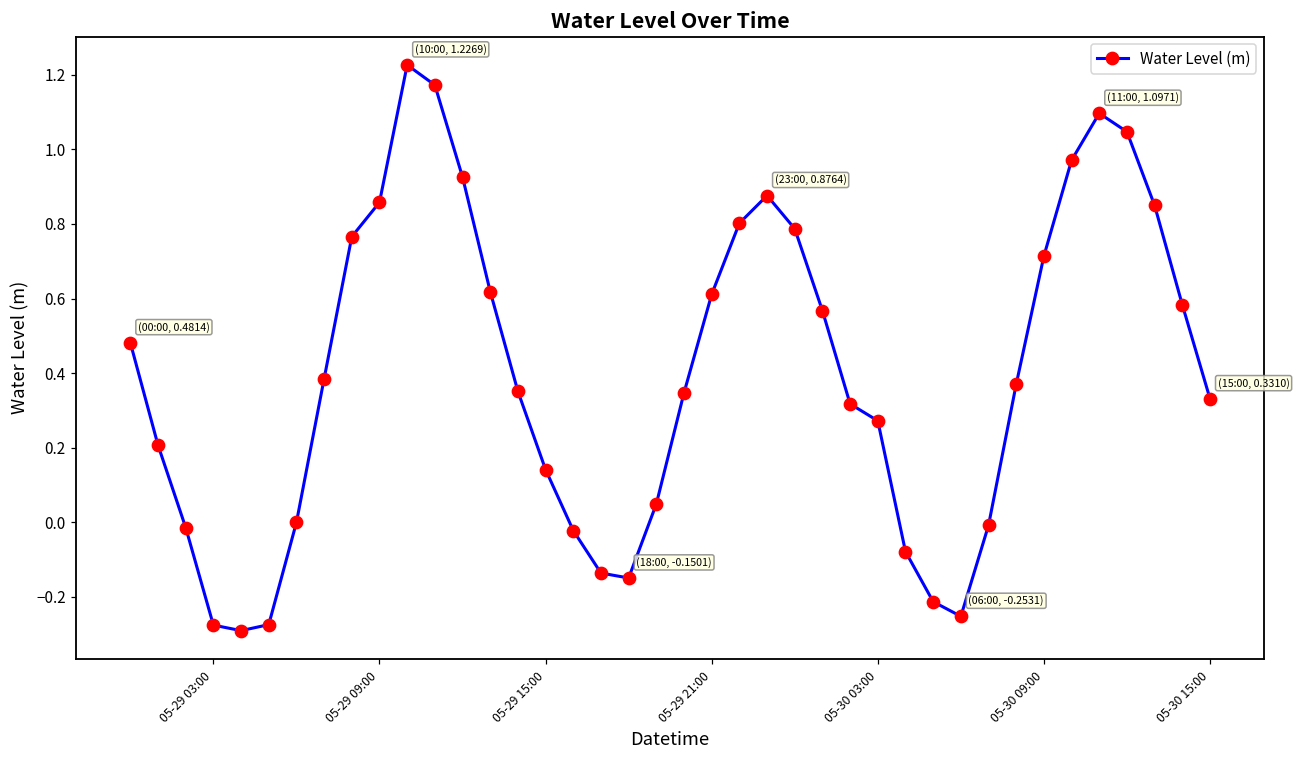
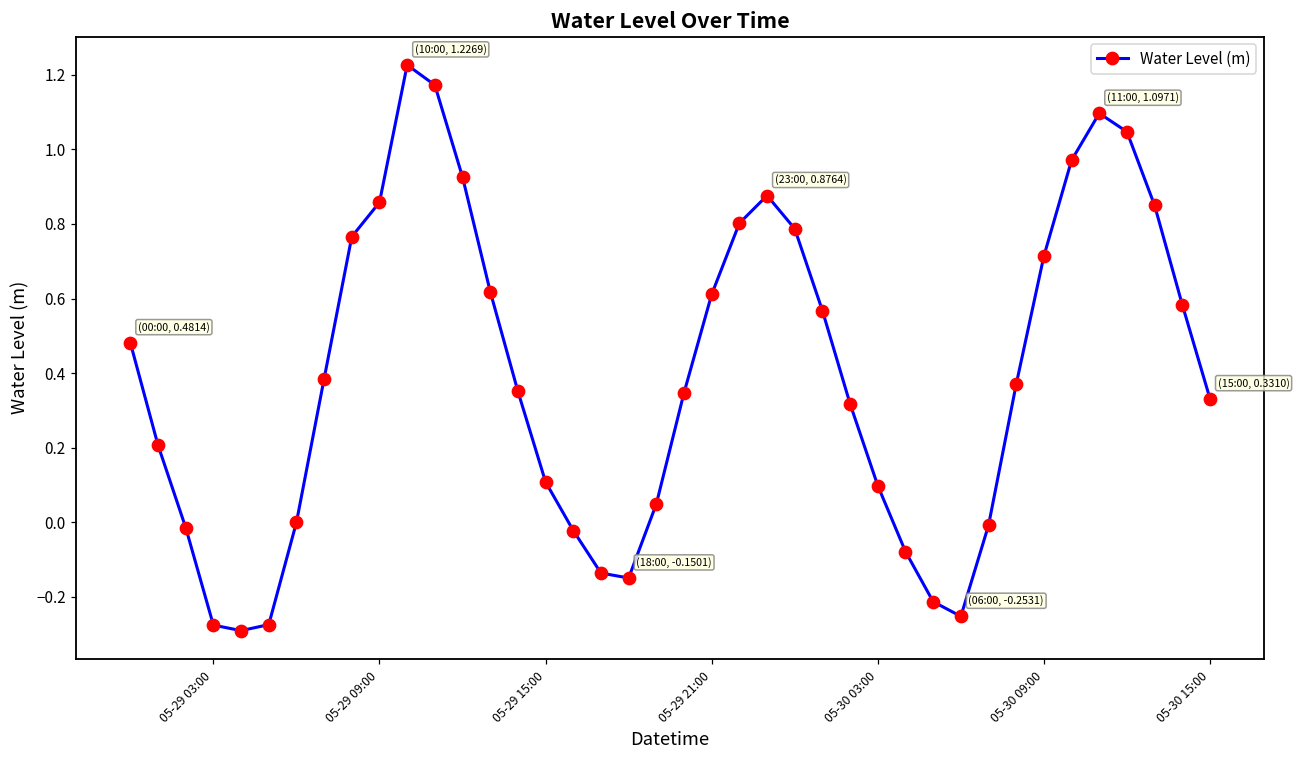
  {
    "05-29 03:00": -0.28,
    "05-29 09:00": 0.86,
-   "05-29 15:00": 0.14,
+   "05-29 15:00": 0.11,
    "05-29 21:00": 0.61,
-   "05-30 03:00": 0.27,
+   "05-30 03:00": 0.10,
    "05-30 09:00": 0.71
  }
